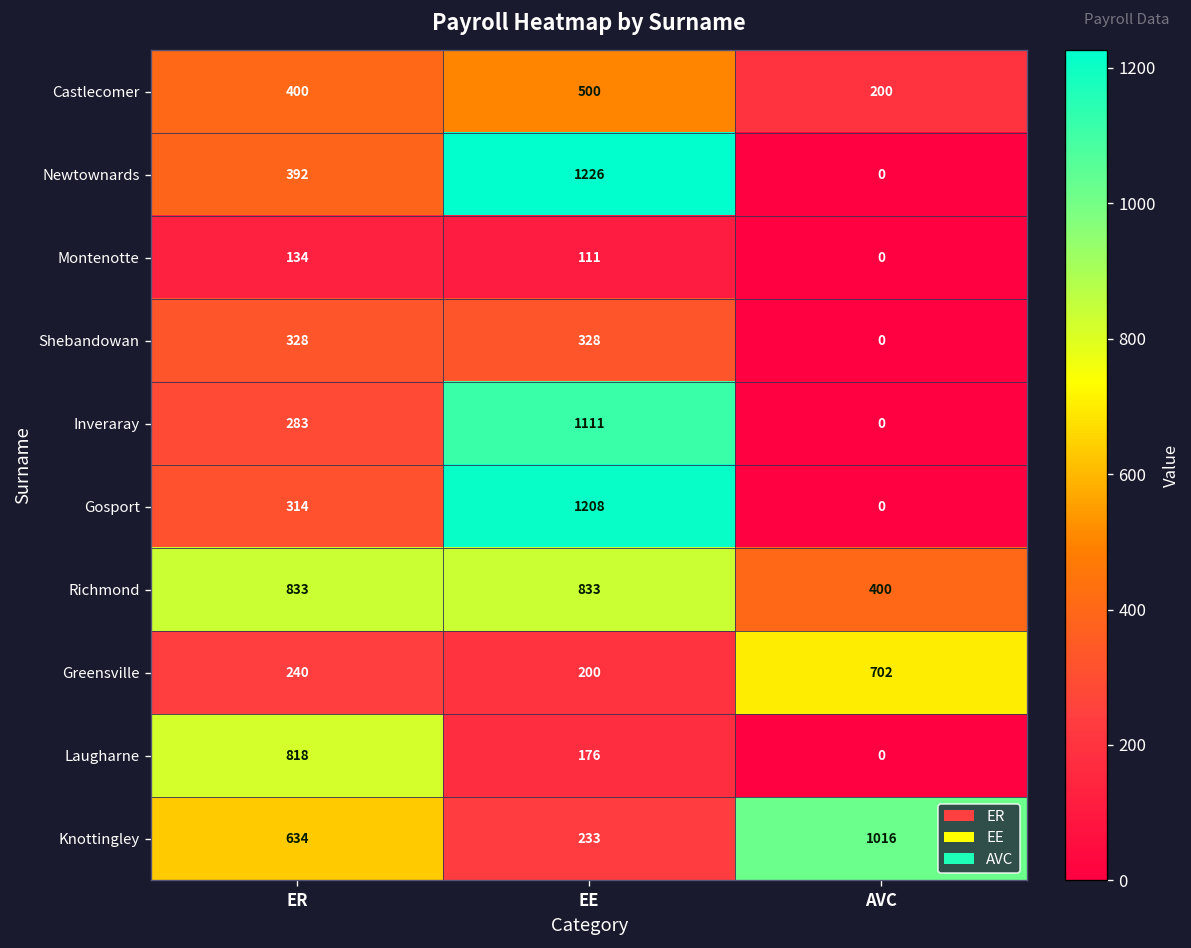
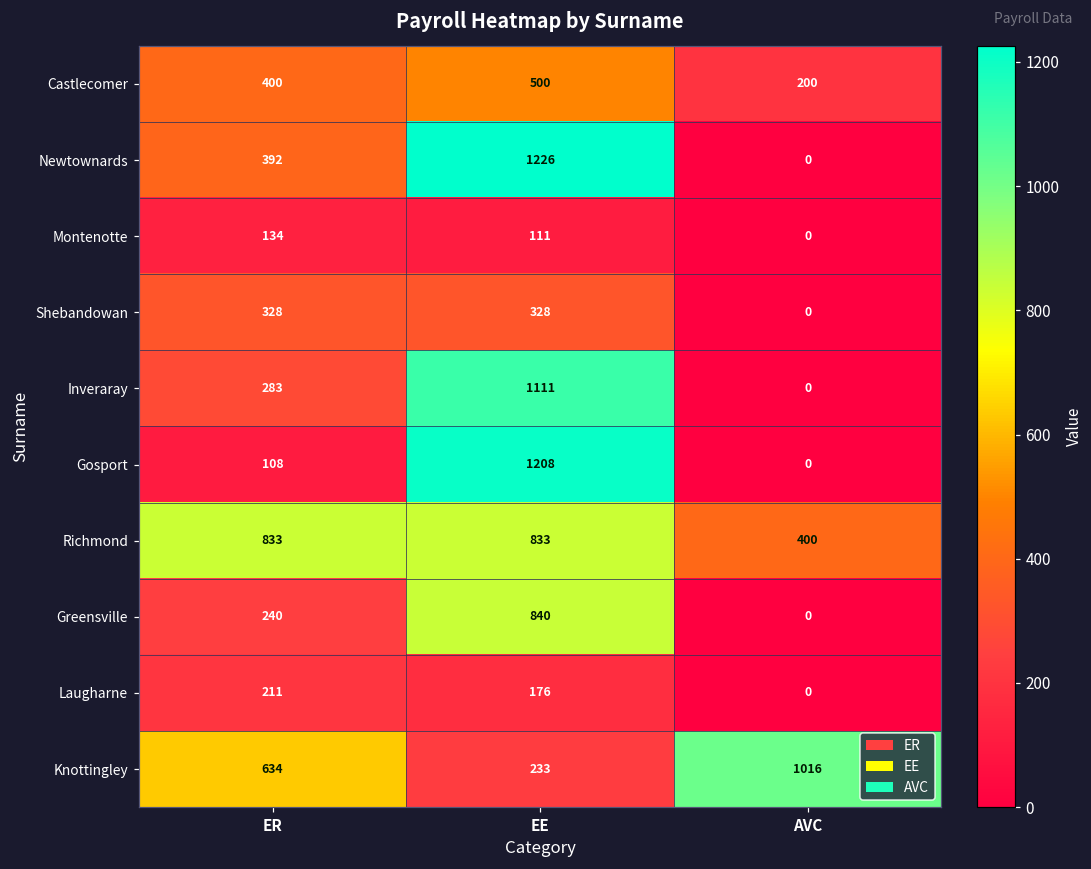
  {
    "Castlecomer": {
      "ER": 400,
      "EE": 500,
      "AVC": 200
    },
    "Newtownards": {
      "ER": 392,
      "EE": 1226,
      "AVC": 0
    },
    "Montenotte": {
      "ER": 134,
      "EE": 111,
      "AVC": 0
    },
    "Shebandowan": {
      "ER": 328,
      "EE": 328,
      "AVC": 0
    },
    "Inveraray": {
      "ER": 283,
      "EE": 1111,
      "AVC": 0
    },
    "Gosport": {
-     "ER": 314,
+     "ER": 108,
      "EE": 1208,
      "AVC": 0
    },
    "Richmond": {
      "ER": 833,
      "EE": 833,
      "AVC": 400
    },
    "Greensville": {
      "ER": 240,
-     "EE": 200,
-     "AVC": 702
+     "EE": 840,
+     "AVC": 0
    },
    "Laugharne": {
-     "ER": 818,
+     "ER": 211,
      "EE": 176,
      "AVC": 0
    },
    "Knottingley": {
      "ER": 634,
      "EE": 233,
      "AVC": 1016
    }
  }
